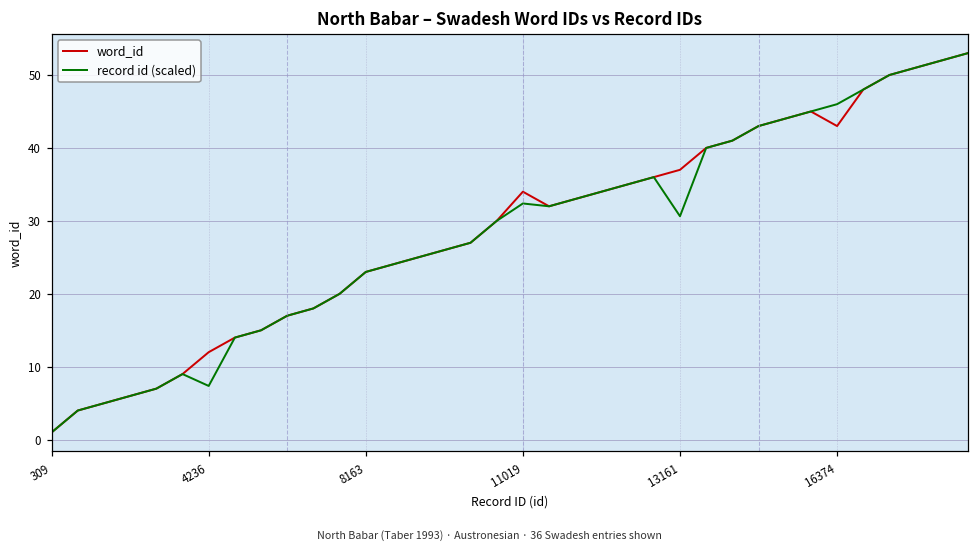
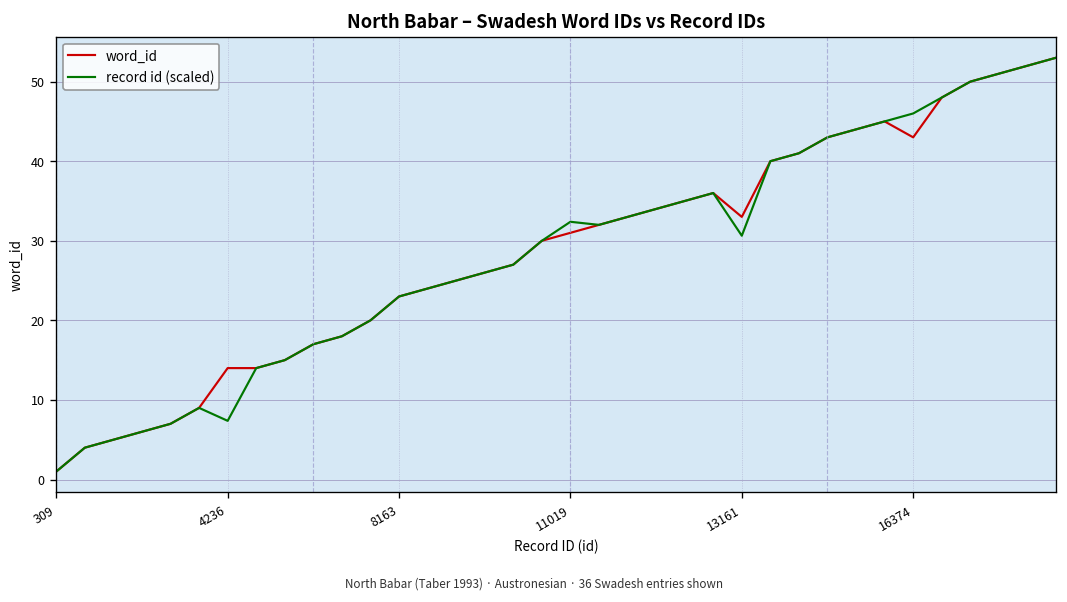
  {
    "word_id": {
-     "4236": 12,
-     "11019": 34,
-     "13161": 37,
+     "4236": 14,
+     "11019": 31,
+     "13161": 33,
      "16374": 43
    },
    "record id (scaled)": {
      "4236": 7,
      "11019": 32,
      "13161": 31,
      "16374": 46
    }
  }
